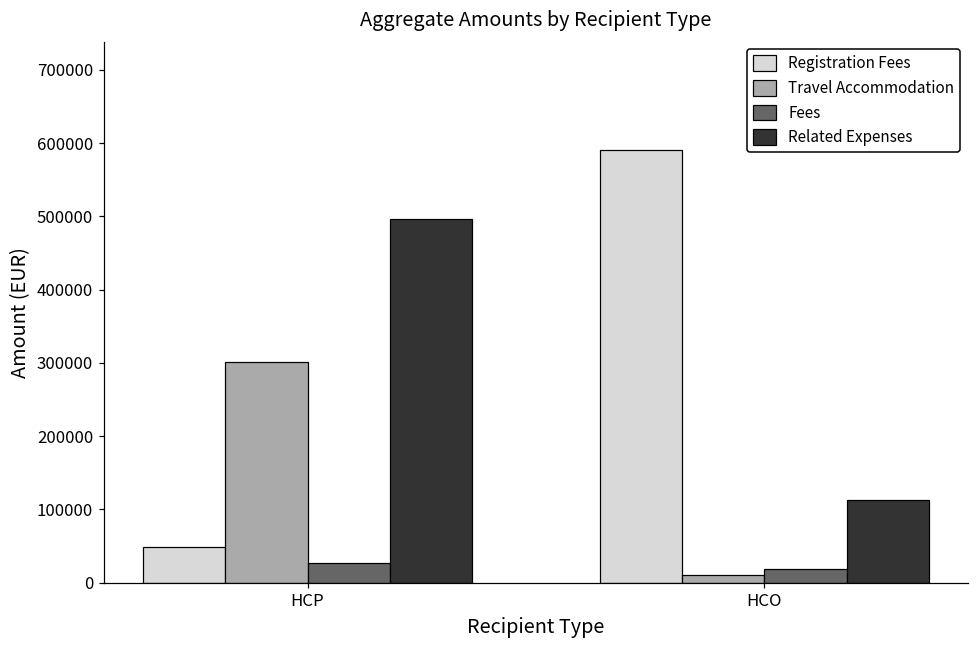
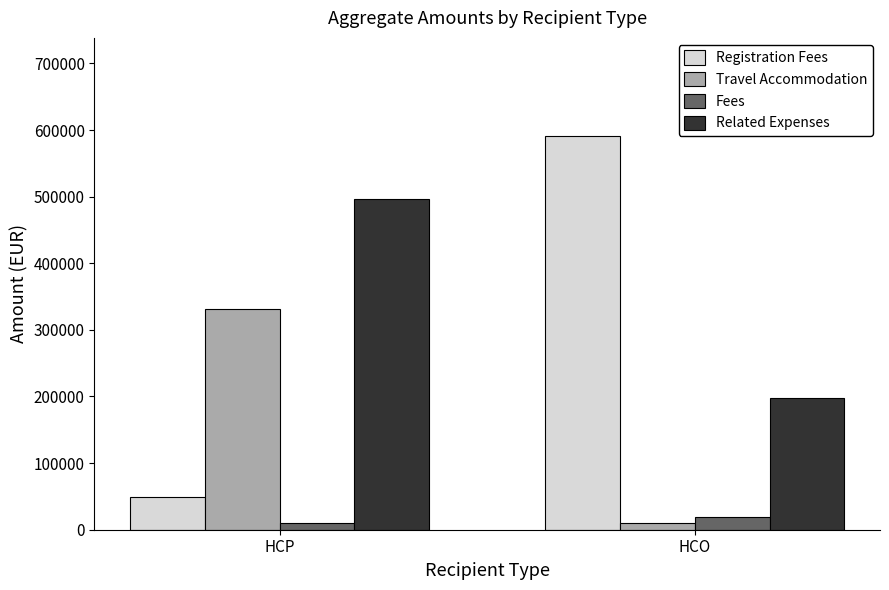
  {
    "Registration Fees": {
      "HCP": 50000,
      "HCO": 590000
    },
    "Travel Accommodation": {
-     "HCP": 300000,
+     "HCP": 330000,
      "HCO": 10000
    },
    "Fees": {
-     "HCP": 30000,
+     "HCP": 10000,
      "HCO": 20000
    },
    "Related Expenses": {
      "HCP": 500000,
-     "HCO": 110000
+     "HCO": 200000
    }
  }
